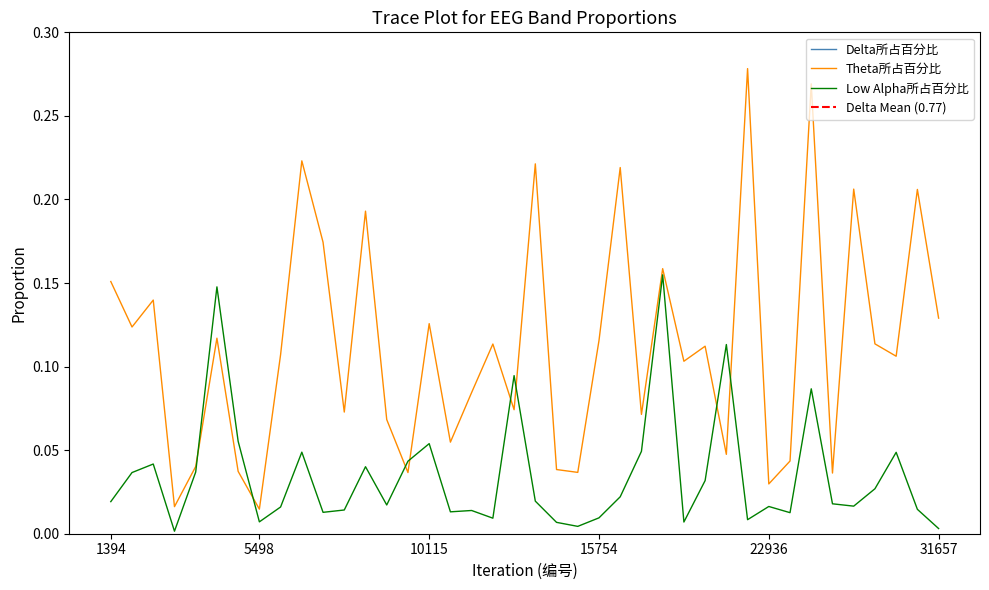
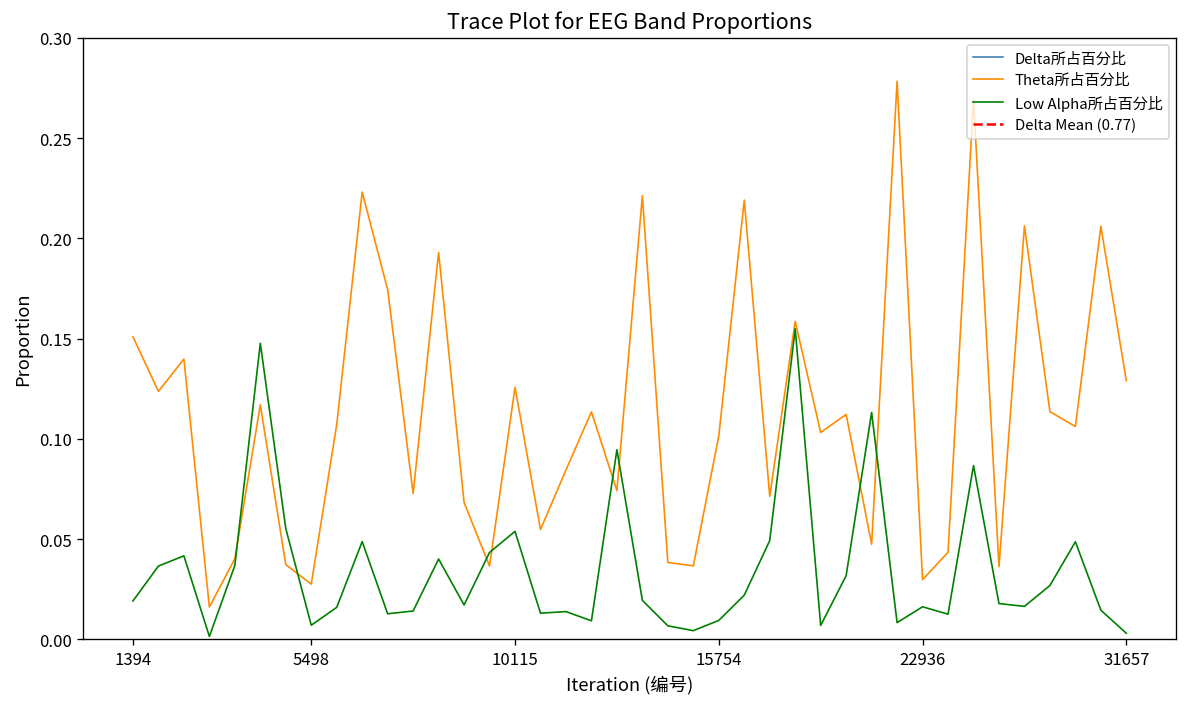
  {
    "Theta所占百分比": {
      "1394": 0.151,
-     "5498": 0.015,
+     "5498": 0.028,
      "10115": 0.126,
-     "15754": 0.116,
+     "15754": 0.102,
      "22936": 0.030,
      "31657": 0.129
    },
    "Low Alpha所占百分比": {
      "1394": 0.019,
      "5498": 0.007,
      "10115": 0.054,
      "15754": 0.010,
      "22936": 0.016,
      "31657": 0.003
    }
  }
